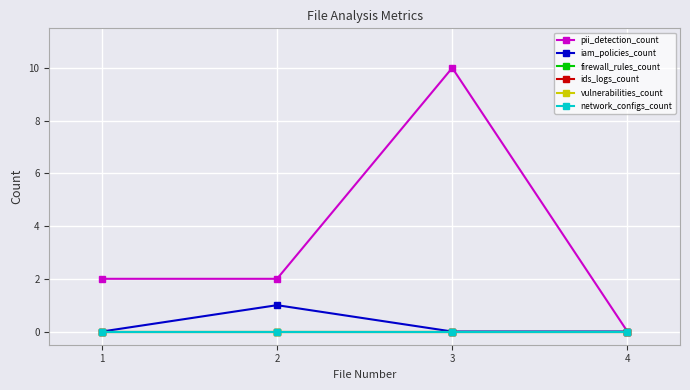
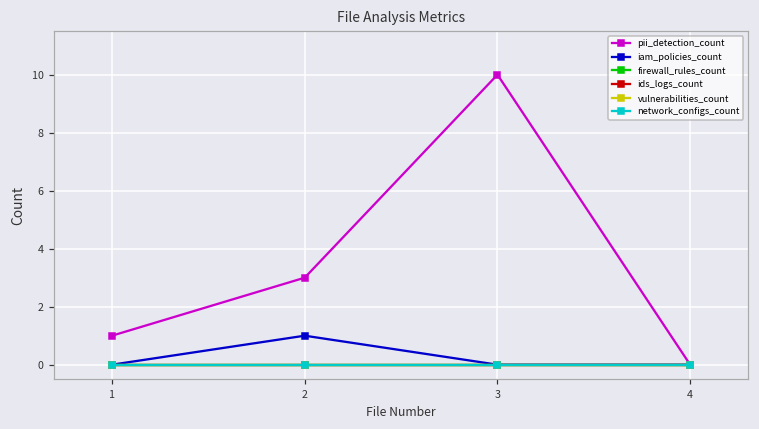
  {
    "pii_detection_count": {
-     "1": 2,
-     "2": 2,
+     "1": 1,
+     "2": 3,
      "3": 10
    },
    "iam_policies_count": {
      "2": 1
    },
    "network_configs_count": {
      "2": 0
    }
  }
